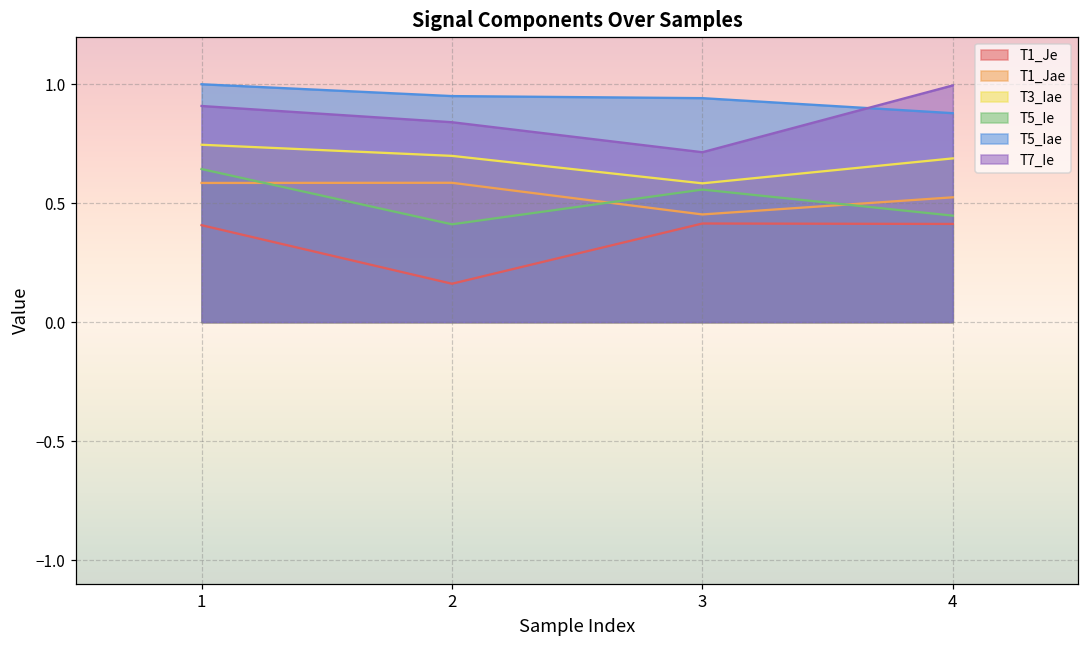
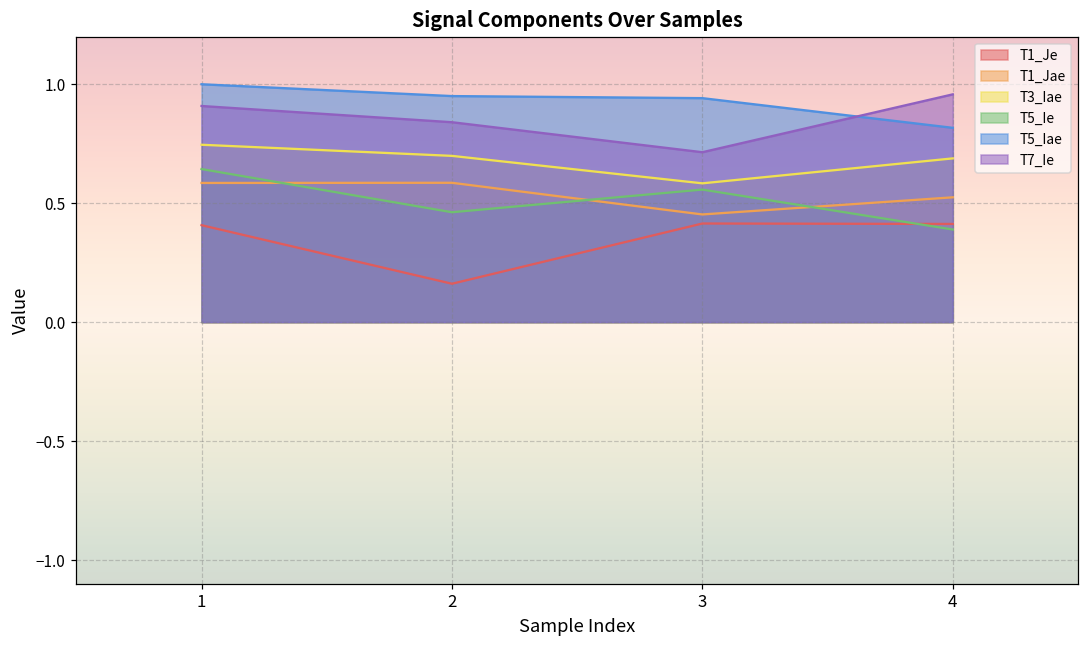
  {
    "T5_Ie": {
      "1": 0.64,
-     "2": 0.41,
+     "2": 0.46,
      "3": 0.56,
-     "4": 0.45
+     "4": 0.39
    },
    "T5_Iae": {
      "1": 1.00,
      "2": 0.95,
      "3": 0.94,
-     "4": 0.88
+     "4": 0.82
    },
    "T7_Ie": {
      "1": 0.91,
      "2": 0.84,
      "3": 0.71,
-     "4": 1.00
+     "4": 0.96
    }
  }
